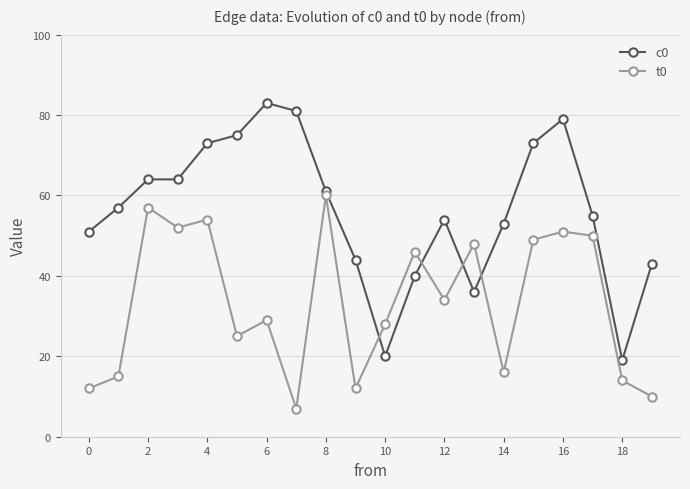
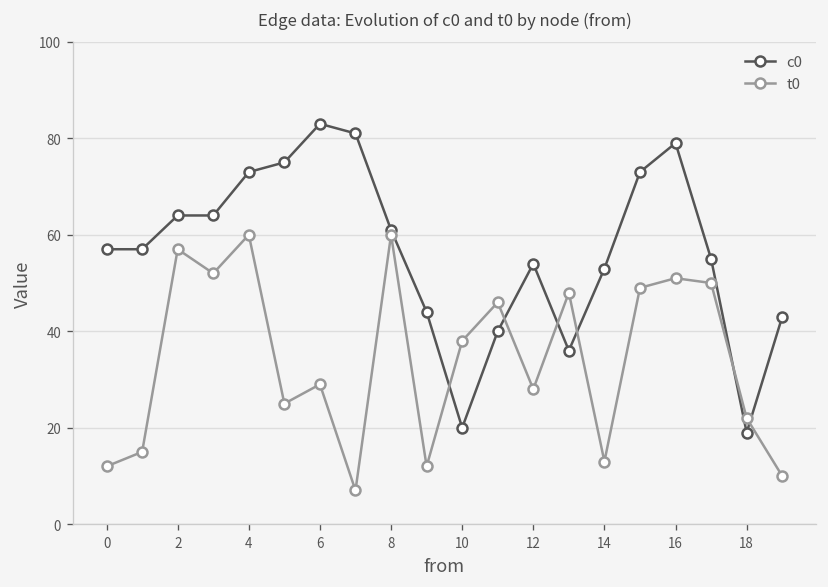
  {
    "c0": {
-     "0": 51,
+     "0": 57,
      "2": 64,
      "4": 73,
      "6": 83,
      "8": 61,
      "10": 20,
      "12": 54,
      "14": 53,
      "16": 79,
      "18": 19
    },
    "t0": {
      "0": 12,
      "2": 57,
-     "4": 54,
+     "4": 60,
      "6": 29,
      "8": 60,
-     "10": 28,
-     "12": 34,
-     "14": 16,
+     "10": 38,
+     "12": 28,
+     "14": 13,
      "16": 51,
-     "18": 14
+     "18": 22
    }
  }
